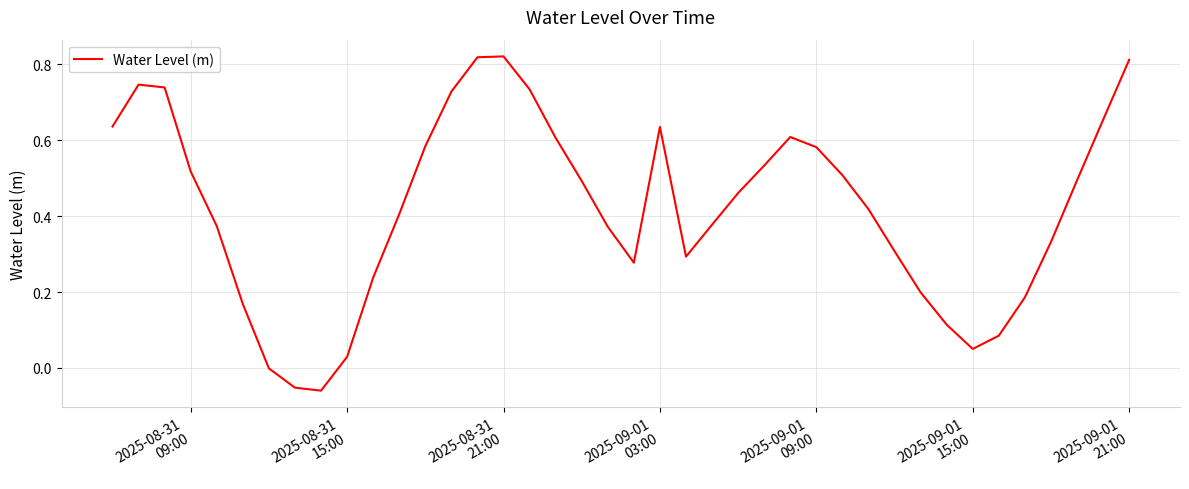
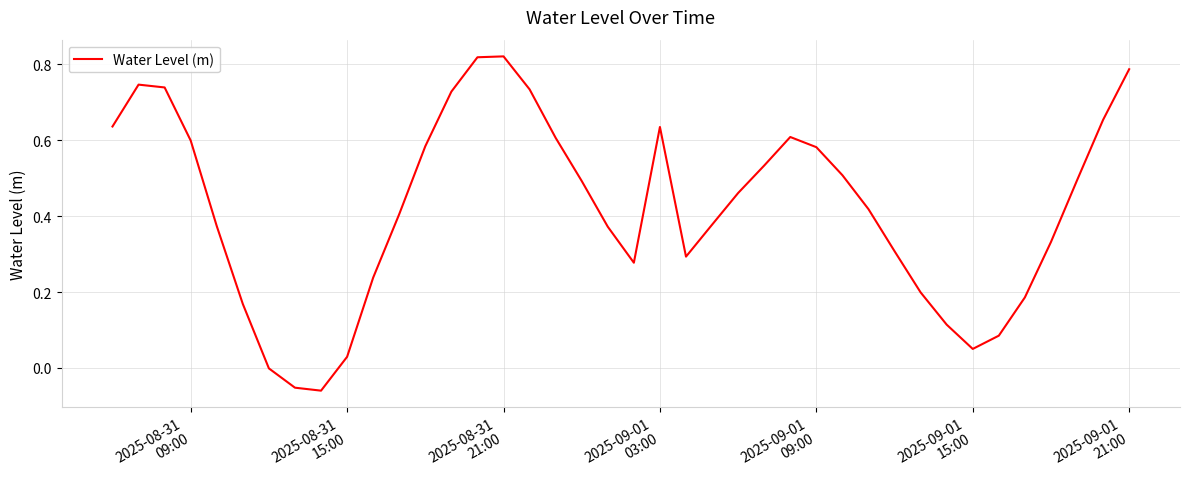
  {
-   "2025-08-31 09:00": 0.52,
+   "2025-08-31 09:00": 0.60,
    "2025-08-31 15:00": 0.03,
    "2025-08-31 21:00": 0.82,
    "2025-09-01 03:00": 0.64,
    "2025-09-01 09:00": 0.58,
    "2025-09-01 15:00": 0.05,
-   "2025-09-01 21:00": 0.81
+   "2025-09-01 21:00": 0.79
  }
